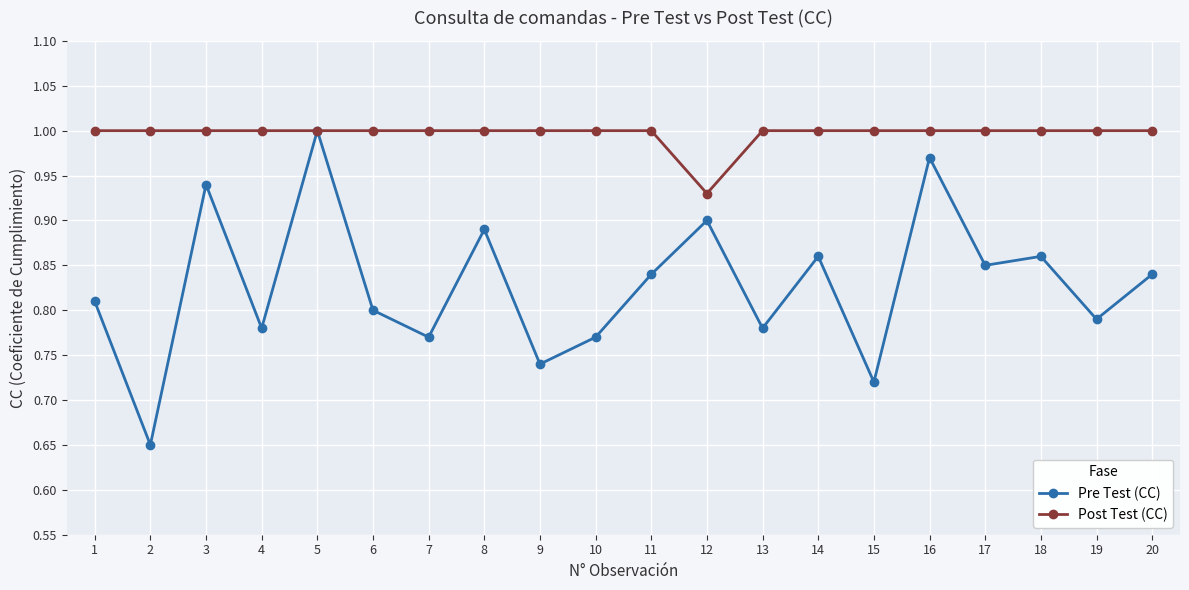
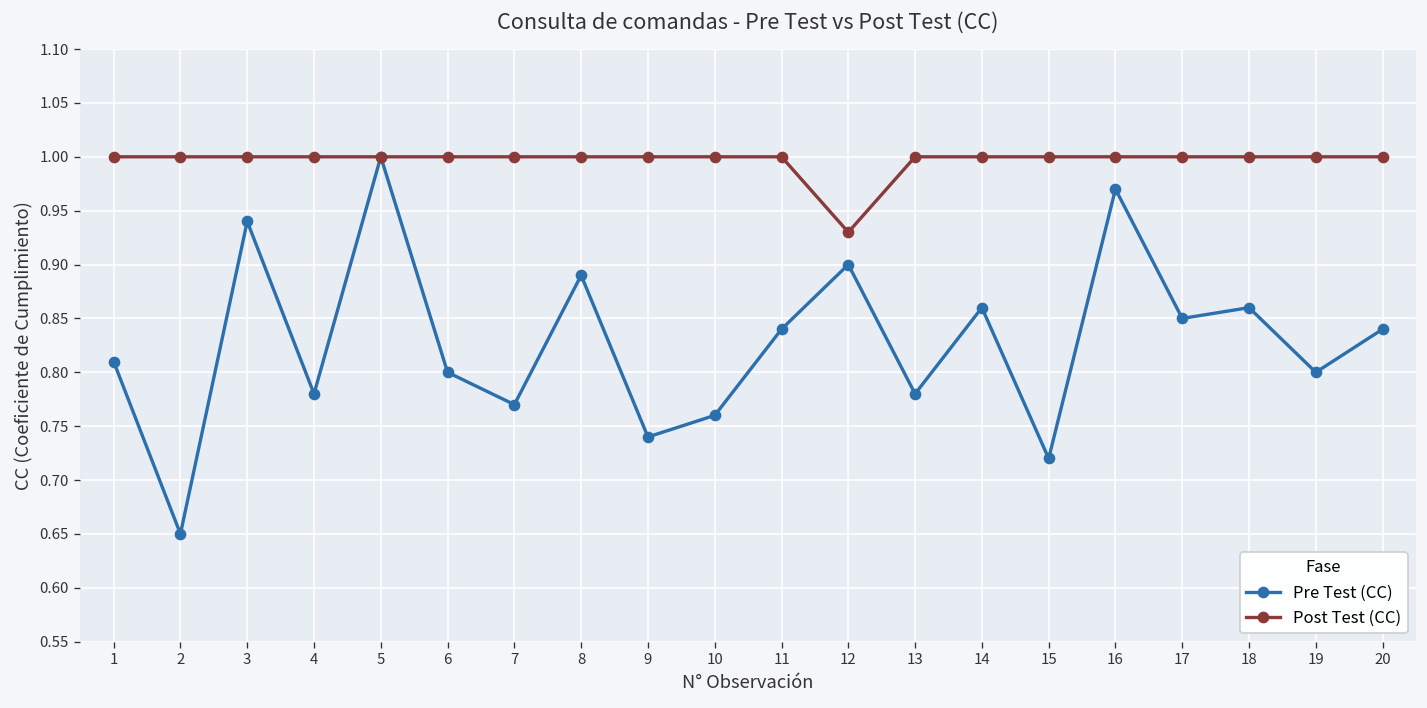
  {
    "Pre Test (CC)": {
      "1": 0.81,
      "2": 0.65,
      "3": 0.94,
      "4": 0.78,
      "6": 0.80,
      "7": 0.77,
      "8": 0.89,
      "9": 0.74,
-     "10": 0.77,
+     "10": 0.76,
      "11": 0.84,
      "12": 0.90,
      "13": 0.78,
      "14": 0.86,
      "15": 0.72,
      "16": 0.97,
      "17": 0.85,
      "18": 0.86,
-     "19": 0.79,
+     "19": 0.80,
      "20": 0.84
    },
    "Post Test (CC)": {
      "1": 1.00,
      "2": 1.00,
      "3": 1.00,
      "4": 1.00,
      "6": 1.00,
      "7": 1.00,
      "8": 1.00,
      "9": 1.00,
      "10": 1.00,
      "11": 1.00,
      "12": 0.93,
      "13": 1.00,
      "14": 1.00,
      "15": 1.00,
      "16": 1.00,
      "17": 1.00,
      "18": 1.00,
      "19": 1.00,
      "20": 1.00
    }
  }
